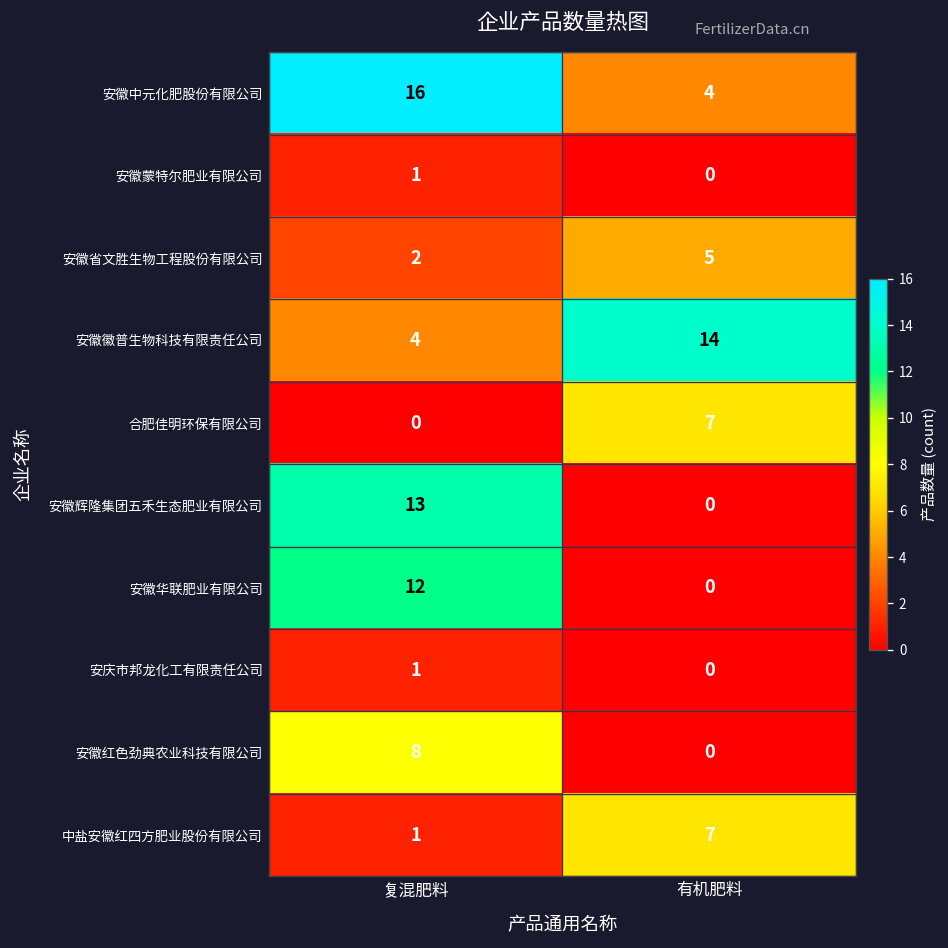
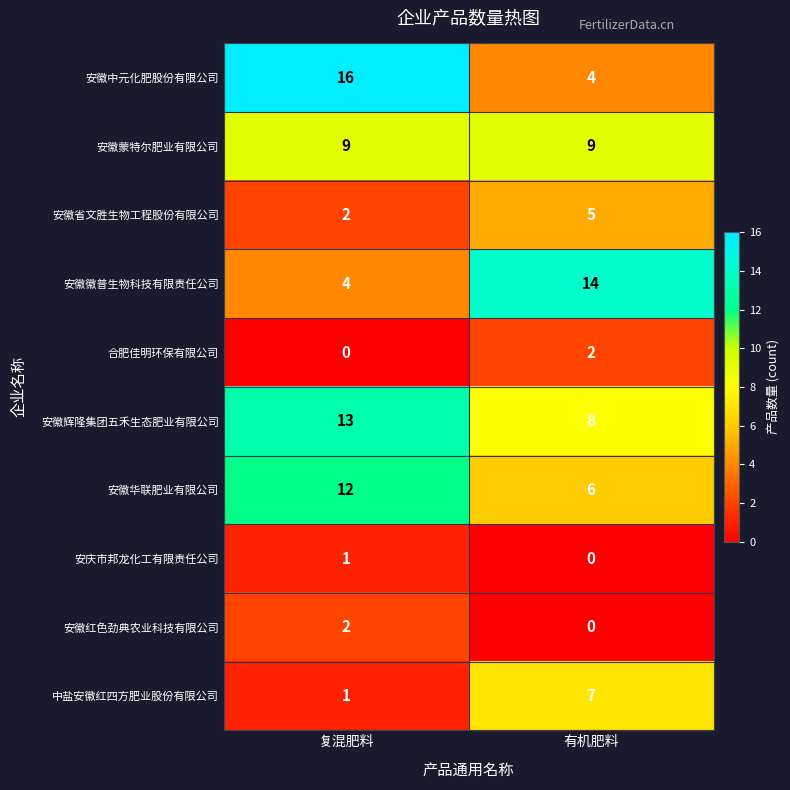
  {
    "安徽中元化肥股份有限公司": {
      "复混肥料": 16,
      "有机肥料": 4
    },
    "安徽蒙特尔肥业有限公司": {
-     "复混肥料": 1,
-     "有机肥料": 0
+     "复混肥料": 9,
+     "有机肥料": 9
    },
    "安徽省文胜生物工程股份有限公司": {
      "复混肥料": 2,
      "有机肥料": 5
    },
    "安徽徽普生物科技有限责任公司": {
      "复混肥料": 4,
      "有机肥料": 14
    },
    "合肥佳明环保有限公司": {
      "复混肥料": 0,
-     "有机肥料": 7
+     "有机肥料": 2
    },
    "安徽辉隆集团五禾生态肥业有限公司": {
      "复混肥料": 13,
-     "有机肥料": 0
+     "有机肥料": 8
    },
    "安徽华联肥业有限公司": {
      "复混肥料": 12,
-     "有机肥料": 0
+     "有机肥料": 6
    },
    "安庆市邦龙化工有限责任公司": {
      "复混肥料": 1,
      "有机肥料": 0
    },
    "安徽红色劲典农业科技有限公司": {
-     "复混肥料": 8,
+     "复混肥料": 2,
      "有机肥料": 0
    },
    "中盐安徽红四方肥业股份有限公司": {
      "复混肥料": 1,
      "有机肥料": 7
    }
  }
